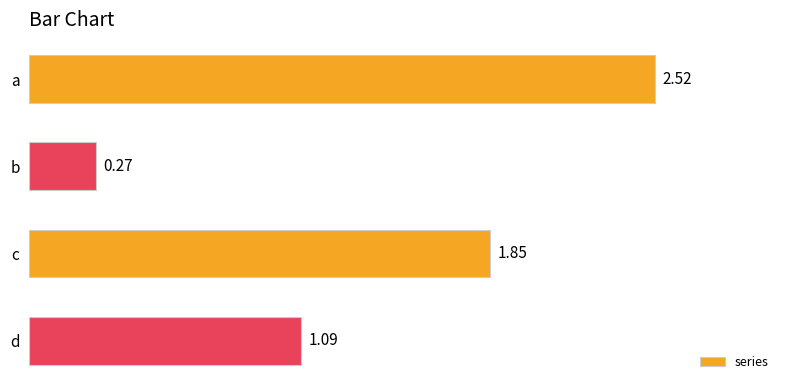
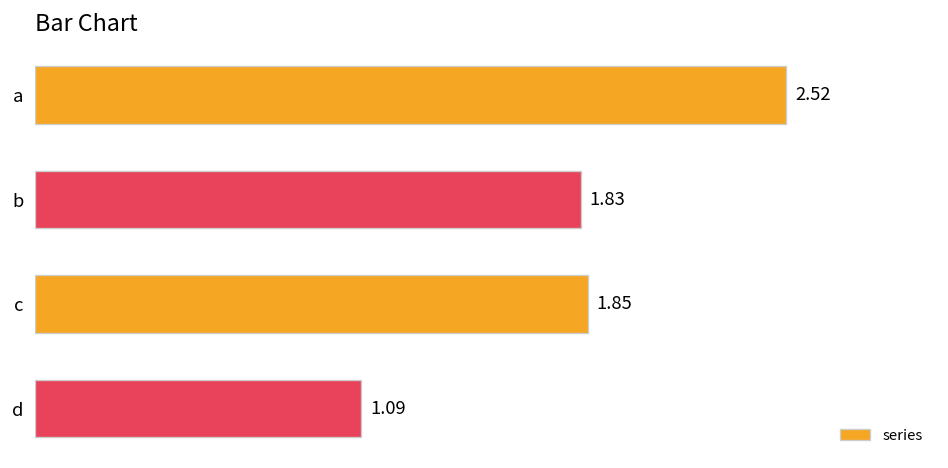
  {
    "a": 2.52,
-   "b": 0.27,
+   "b": 1.83,
    "c": 1.85,
    "d": 1.09
  }
